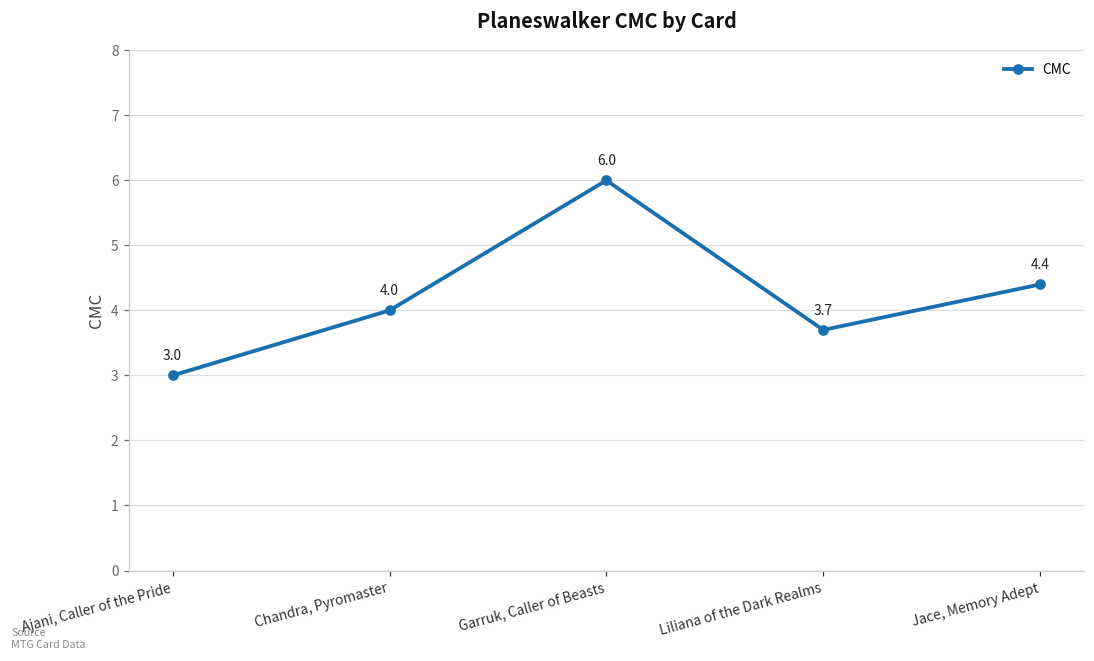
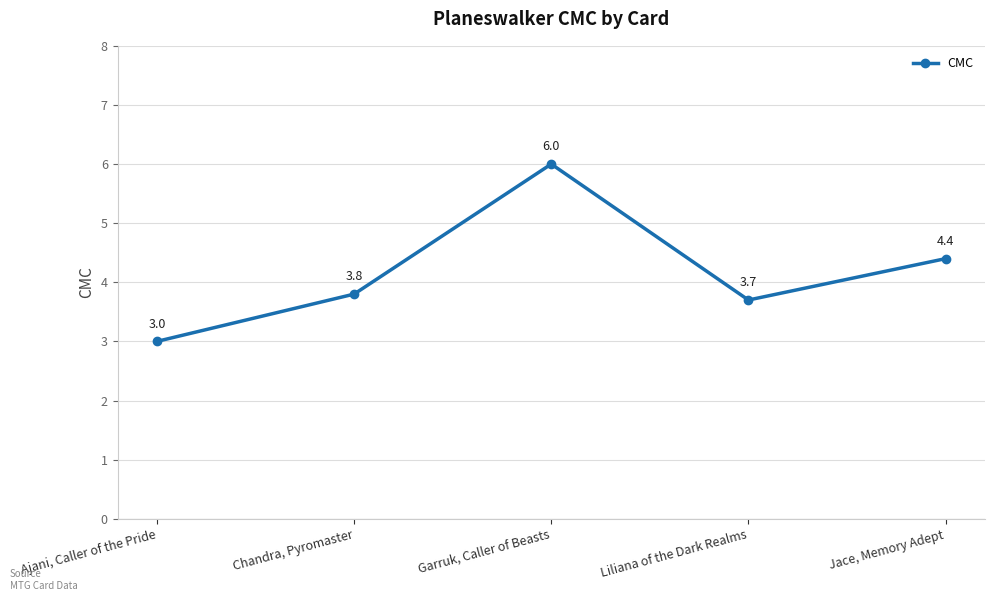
  {
    "Ajani, Caller of the Pride": 3.0,
-   "Chandra, Pyromaster": 4.0,
+   "Chandra, Pyromaster": 3.8,
    "Garruk, Caller of Beasts": 6.0,
    "Liliana of the Dark Realms": 3.7,
    "Jace, Memory Adept": 4.4
  }
